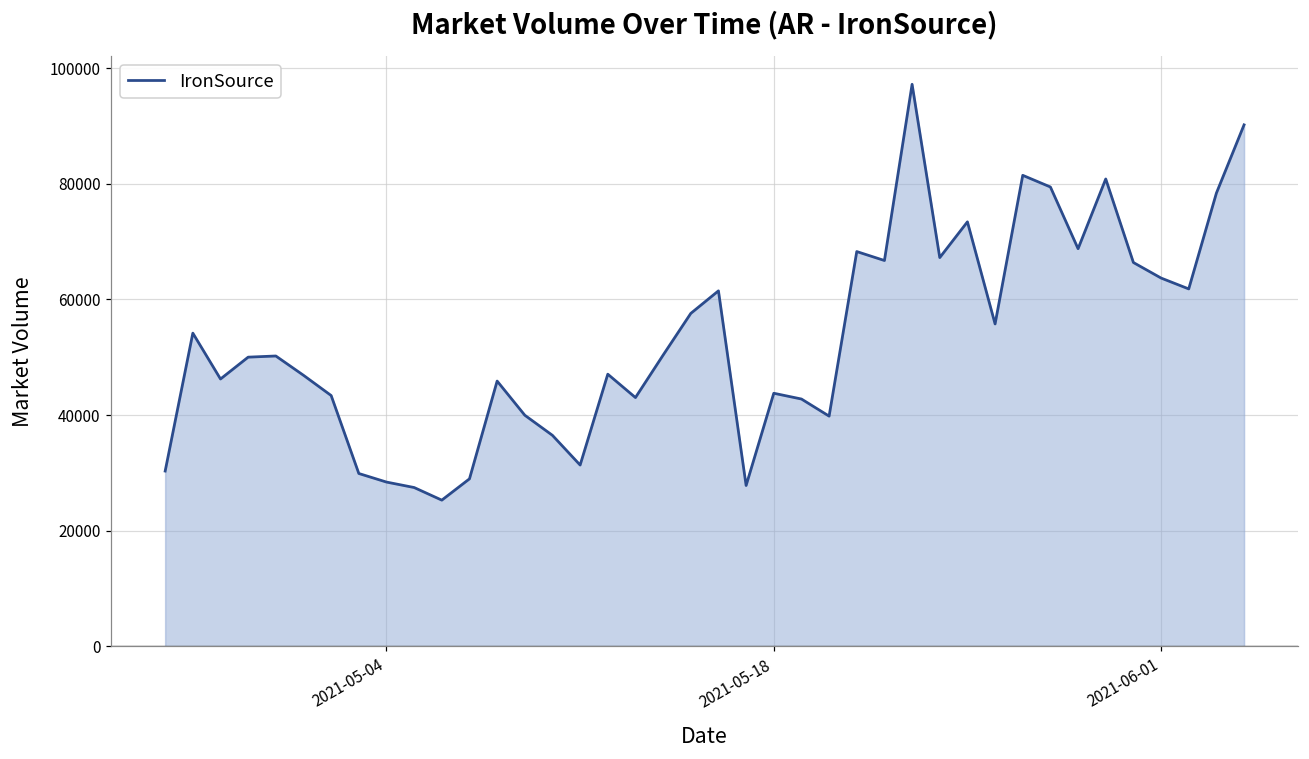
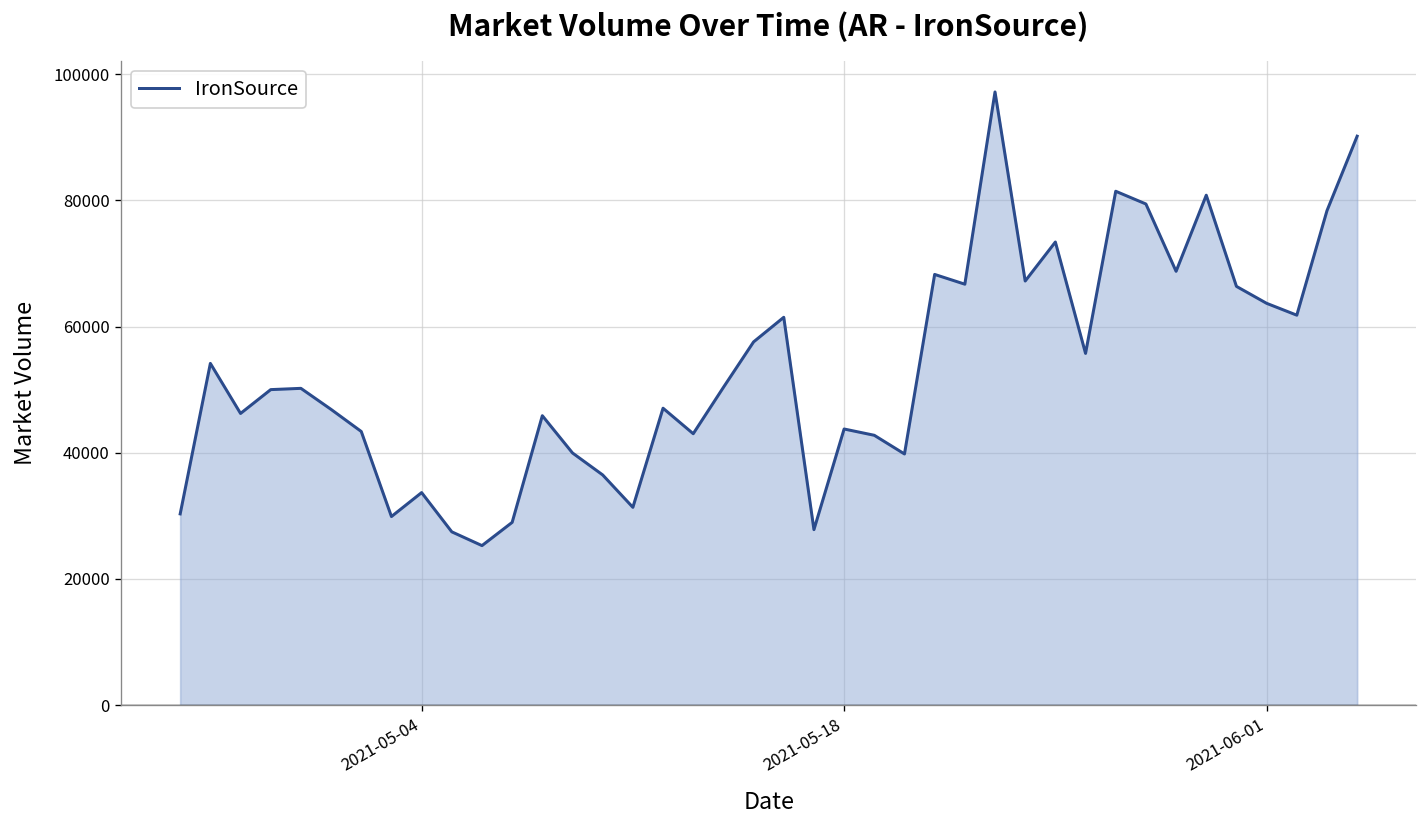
  {
-   "2021-05-04": 28000,
+   "2021-05-04": 34000,
    "2021-05-18": 44000,
    "2021-06-01": 64000
  }
